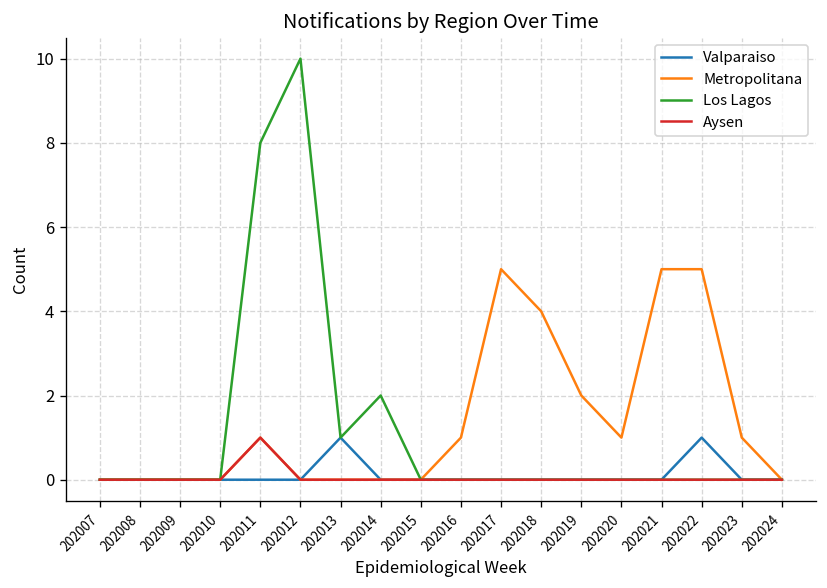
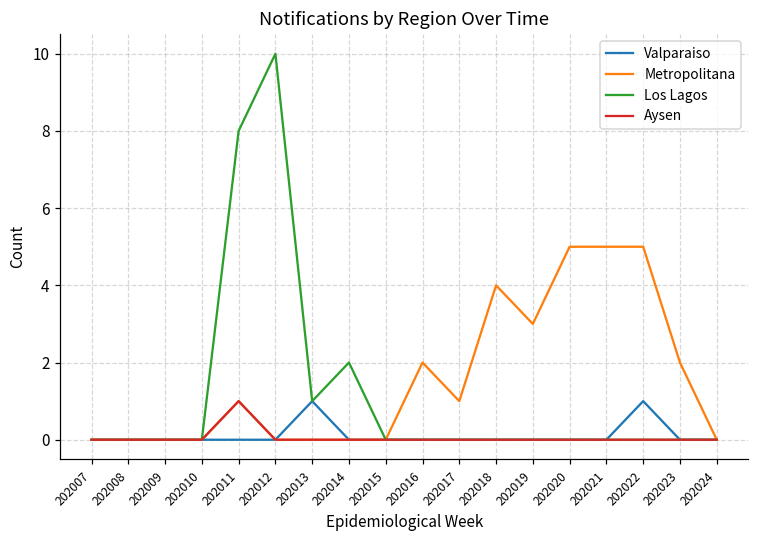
  {
    "Valparaiso": {
      "202011": 0,
      "202022": 1
    },
    "Metropolitana": {
-     "202016": 1,
-     "202017": 5,
+     "202016": 2,
+     "202017": 1,
      "202018": 4,
-     "202019": 2,
-     "202020": 1,
+     "202019": 3,
+     "202020": 5,
      "202021": 5,
      "202022": 5,
-     "202023": 1
+     "202023": 2
    },
    "Los Lagos": {
      "202011": 8,
      "202012": 10,
      "202014": 2
    }
  }
